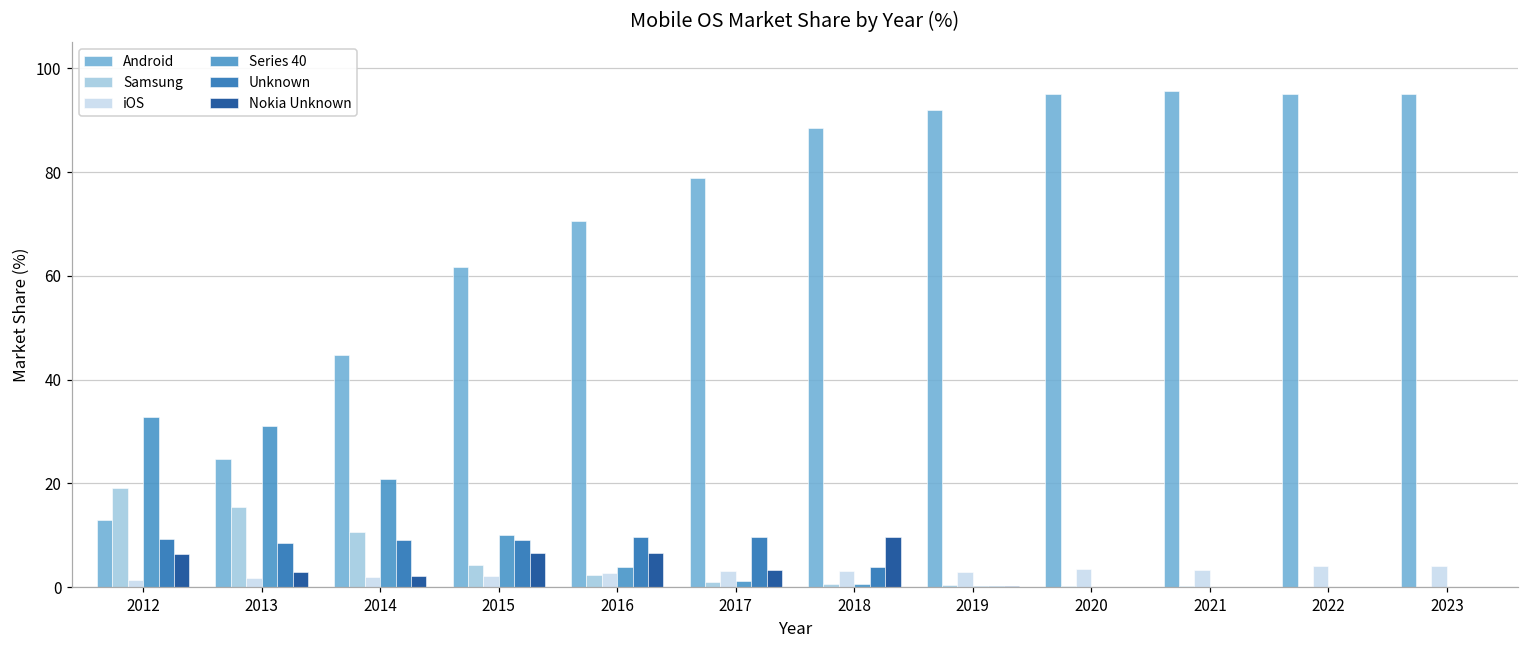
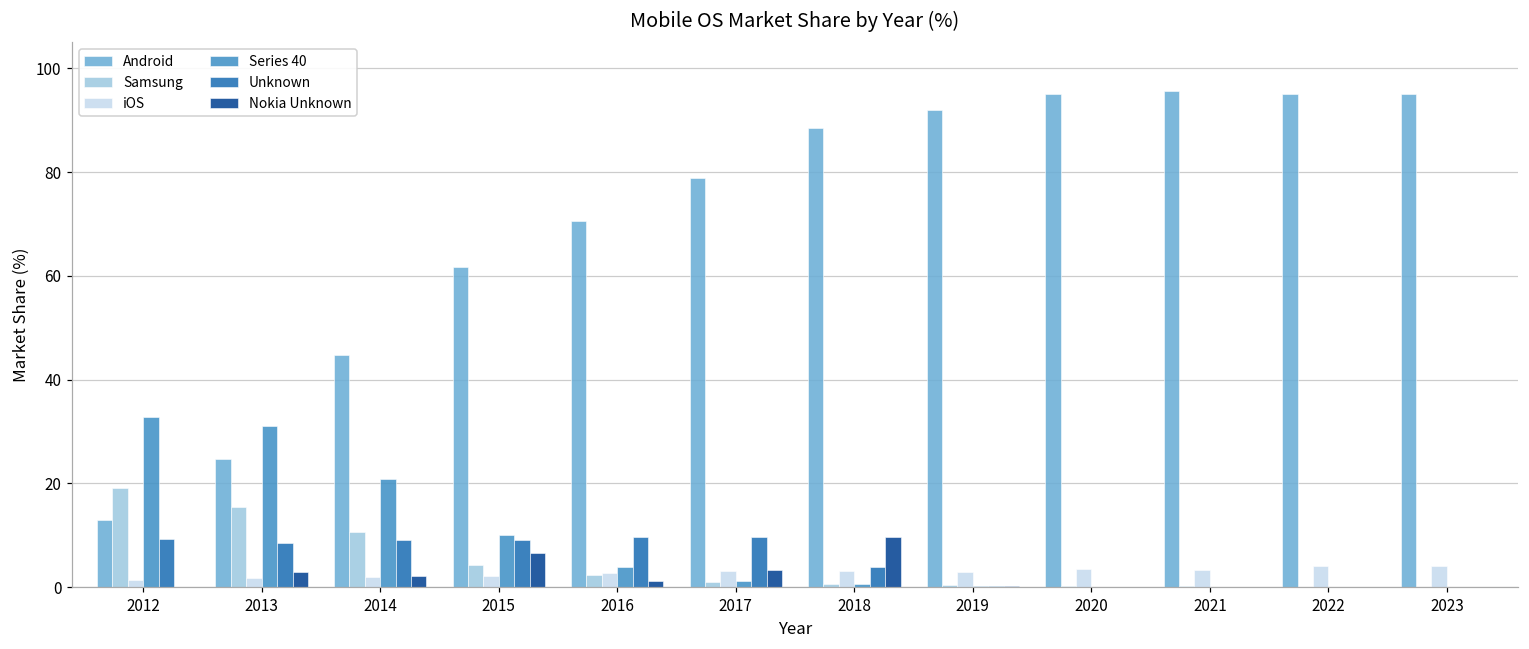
  {
    "Nokia Unknown": {
-     "2012": 6,
+     "2012": 0,
      "2013": 3,
      "2014": 2,
      "2015": 7,
-     "2016": 6,
+     "2016": 1,
      "2017": 3,
      "2018": 10
    }
  }
